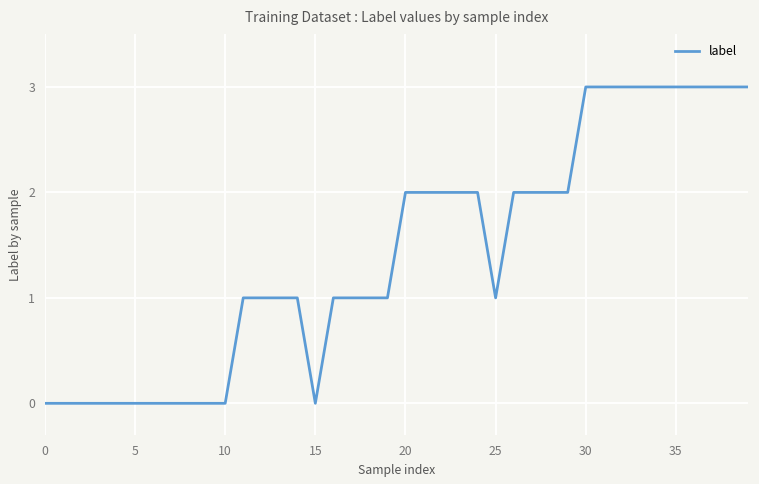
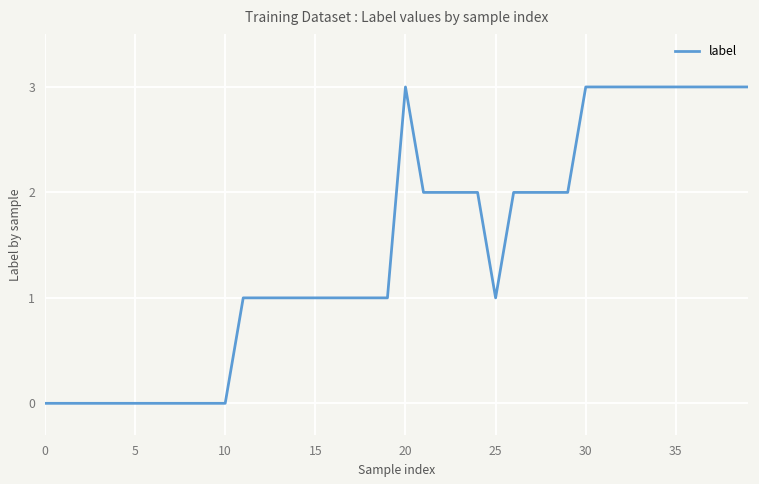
  {
    "0": 0,
    "5": 0,
    "10": 0,
-   "15": 0,
-   "20": 2,
+   "15": 1,
+   "20": 3,
    "25": 1,
    "30": 3,
    "35": 3
  }
